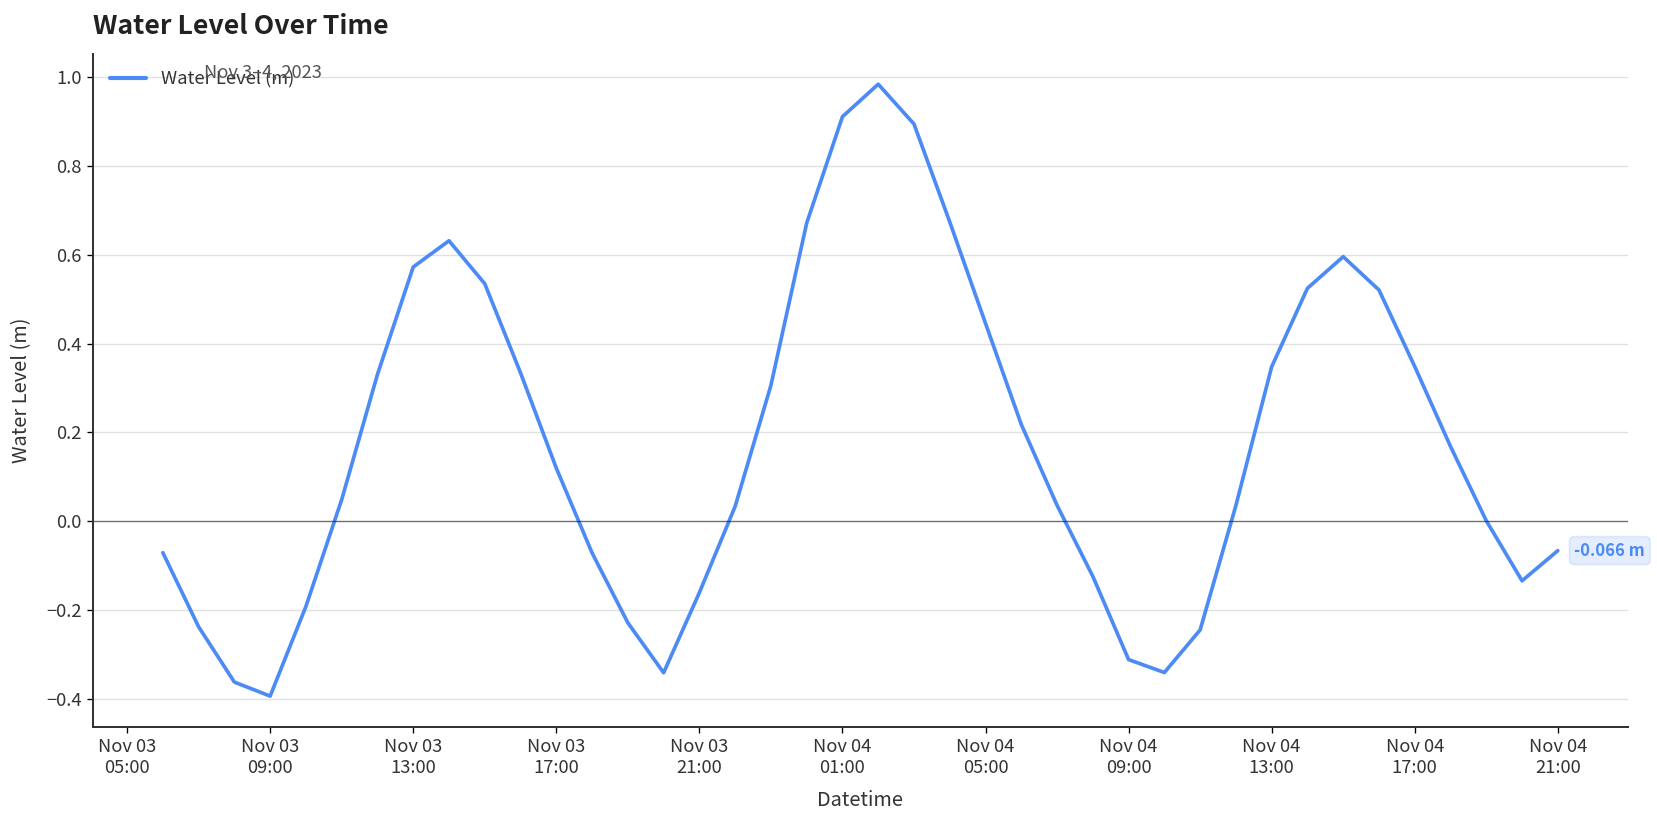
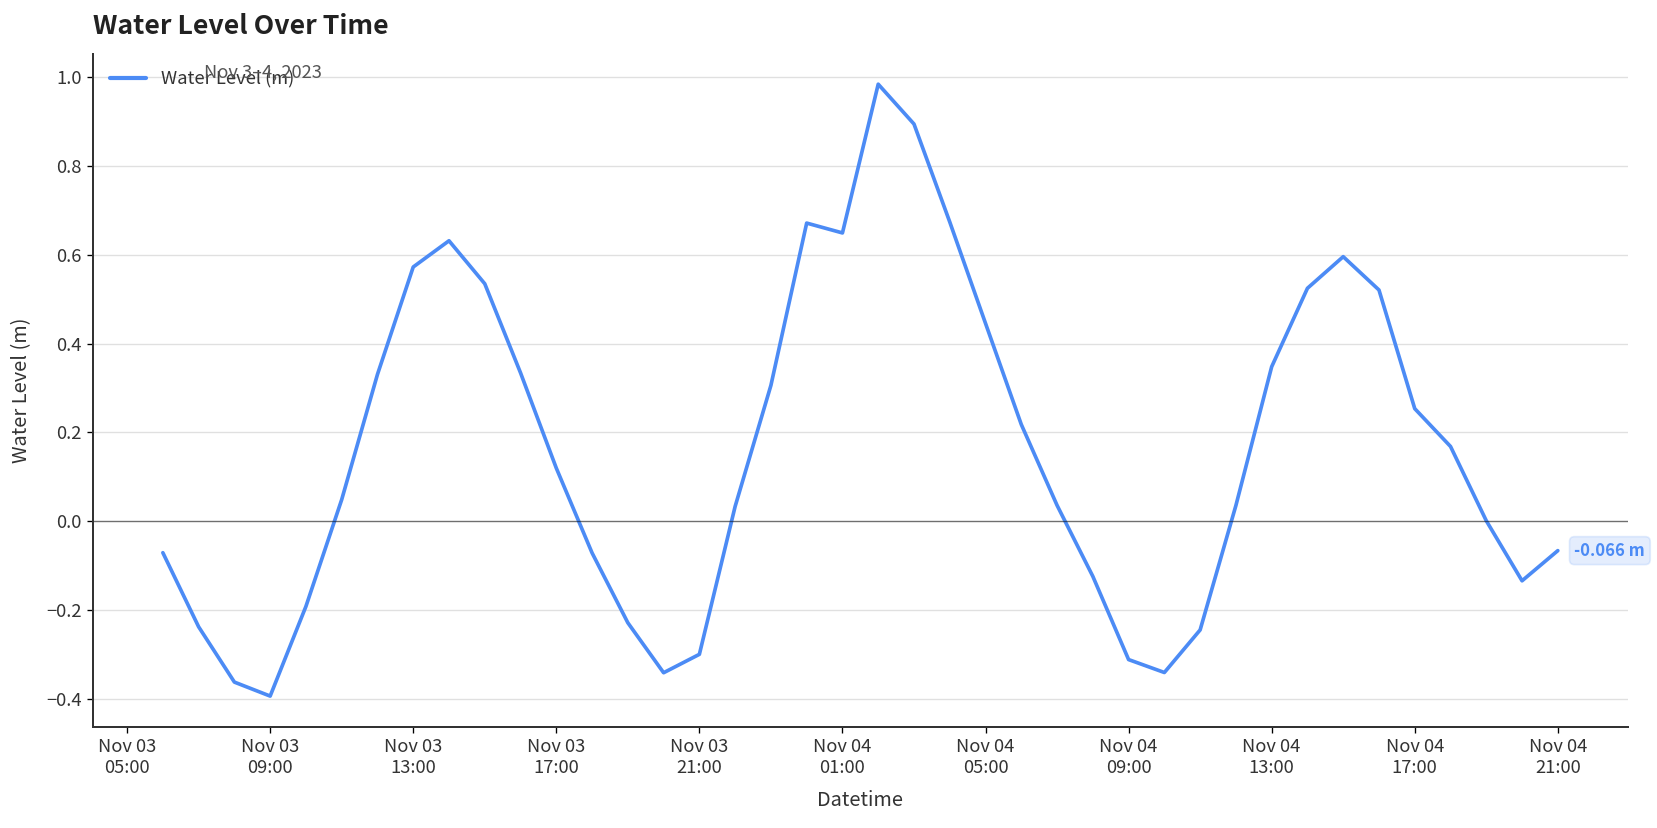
  {
    "Nov 03 09:00": -0.39,
    "Nov 03 13:00": 0.57,
    "Nov 03 17:00": 0.12,
-   "Nov 03 21:00": -0.16,
-   "Nov 04 01:00": 0.91,
+   "Nov 03 21:00": -0.30,
+   "Nov 04 01:00": 0.65,
    "Nov 04 05:00": 0.45,
    "Nov 04 09:00": -0.31,
    "Nov 04 13:00": 0.35,
-   "Nov 04 17:00": 0.35
+   "Nov 04 17:00": 0.25
  }
